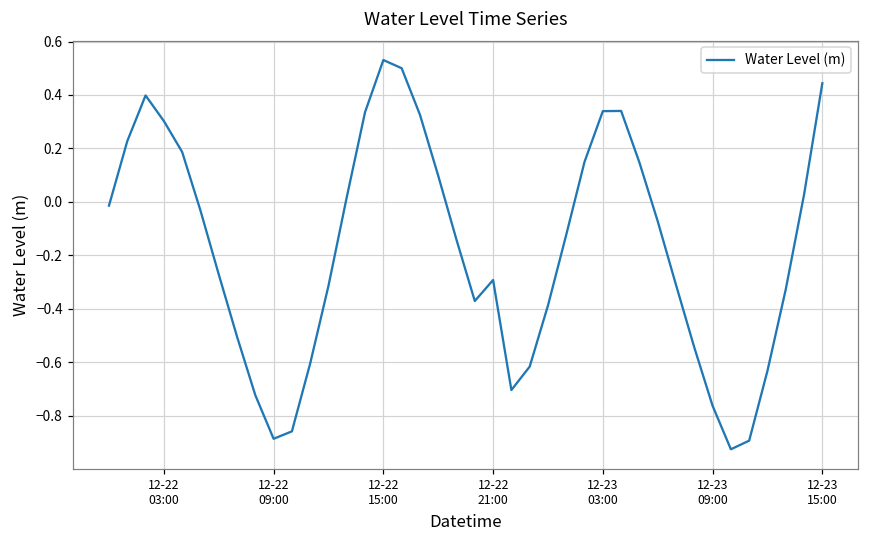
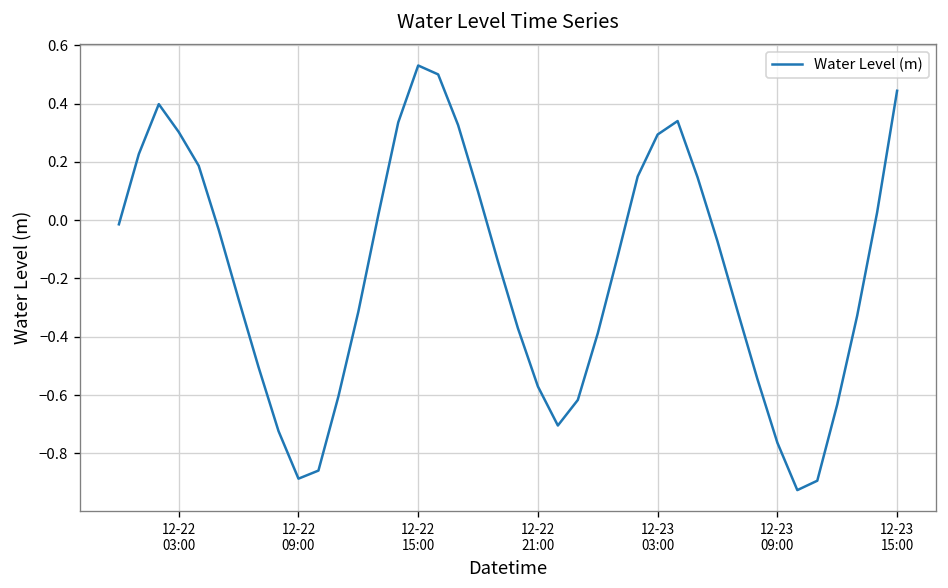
  {
    "12-22 03:00": 0.30,
    "12-22 09:00": -0.89,
    "12-22 15:00": 0.53,
-   "12-22 21:00": -0.29,
-   "12-23 03:00": 0.34,
+   "12-22 21:00": -0.57,
+   "12-23 03:00": 0.29,
    "12-23 09:00": -0.76,
    "12-23 15:00": 0.44
  }
